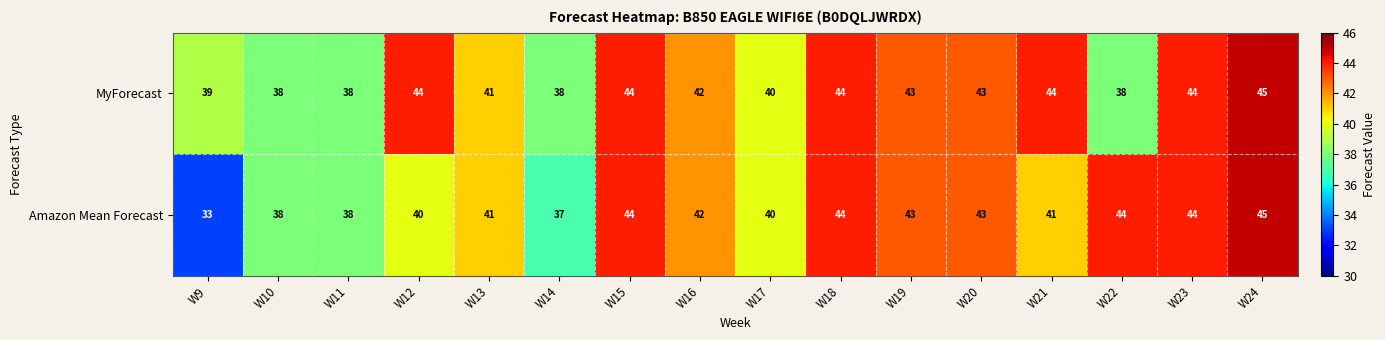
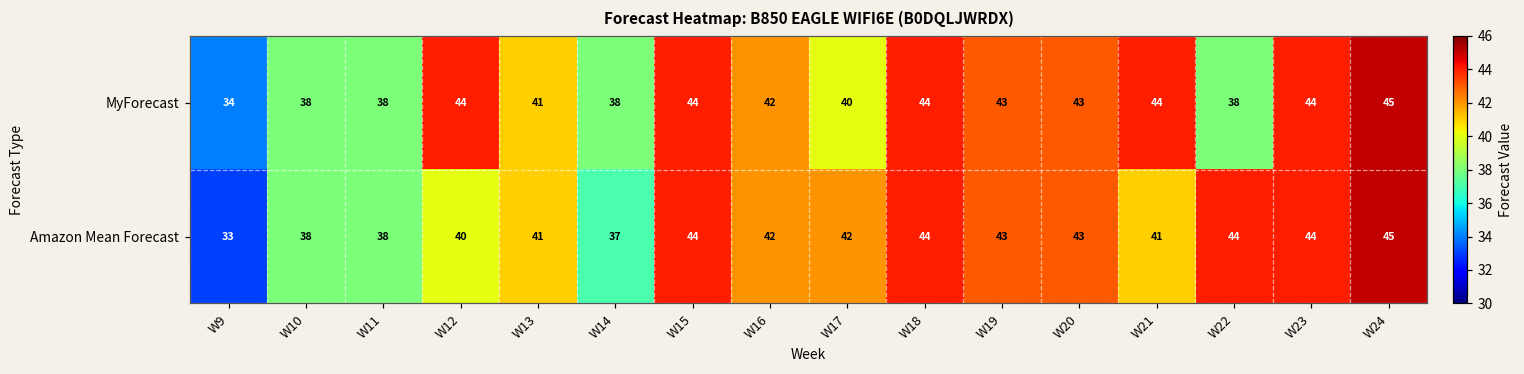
  {
    "MyForecast": {
-     "W9": 39,
+     "W9": 34,
      "W10": 38,
      "W11": 38,
      "W12": 44,
      "W13": 41,
      "W14": 38,
      "W15": 44,
      "W16": 42,
      "W17": 40,
      "W18": 44,
      "W19": 43,
      "W20": 43,
      "W21": 44,
      "W22": 38,
      "W23": 44,
      "W24": 45
    },
    "Amazon Mean Forecast": {
      "W9": 33,
      "W10": 38,
      "W11": 38,
      "W12": 40,
      "W13": 41,
      "W14": 37,
      "W15": 44,
      "W16": 42,
-     "W17": 40,
+     "W17": 42,
      "W18": 44,
      "W19": 43,
      "W20": 43,
      "W21": 41,
      "W22": 44,
      "W23": 44,
      "W24": 45
    }
  }
